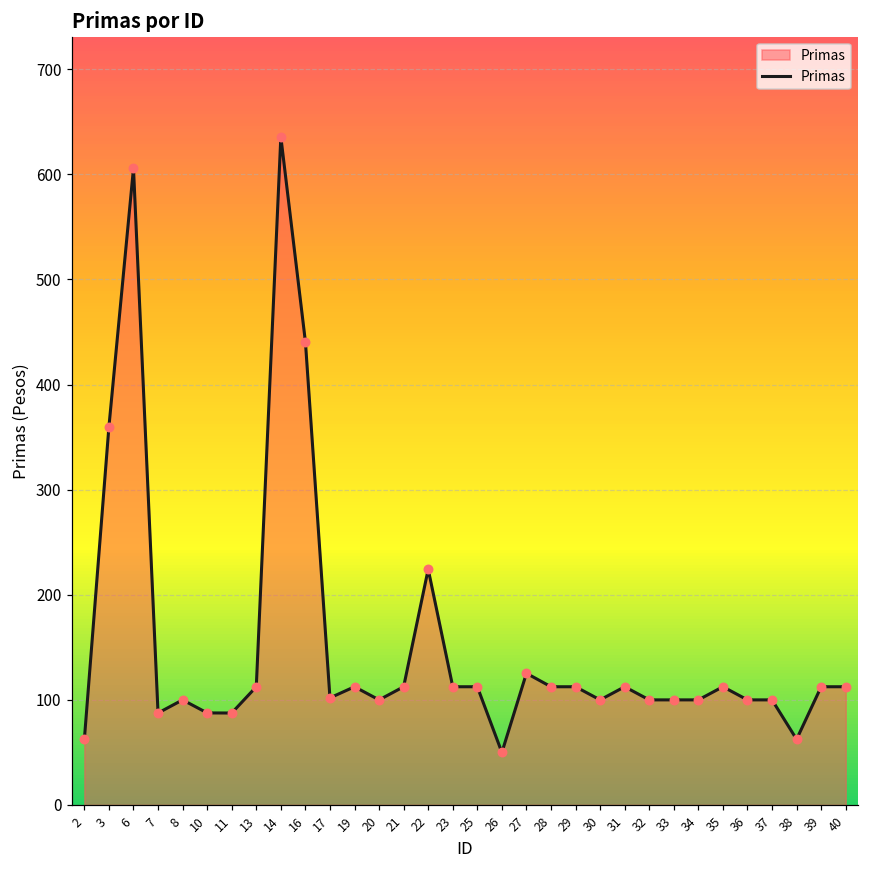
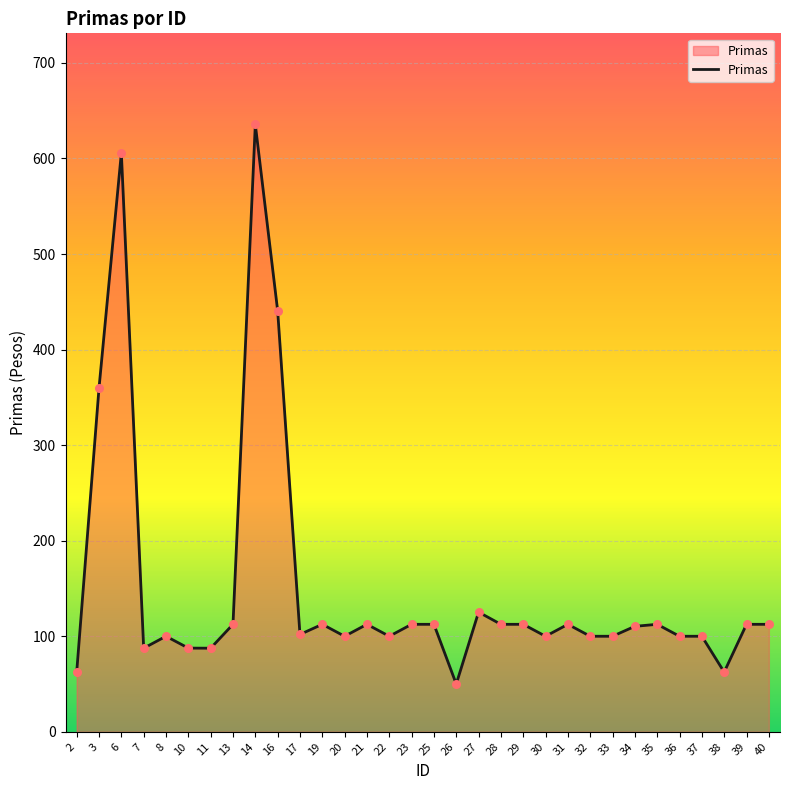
  {
    "2": 60,
    "3": 360,
    "6": 610,
    "7": 90,
    "8": 100,
    "10": 90,
    "11": 90,
    "13": 110,
    "14": 640,
    "16": 440,
    "17": 100,
    "19": 110,
    "20": 100,
    "21": 110,
-   "22": 220,
+   "22": 100,
    "23": 110,
    "25": 110,
    "26": 50,
    "27": 130,
    "28": 110,
    "29": 110,
    "30": 100,
    "31": 110,
    "32": 100,
    "33": 100,
-   "34": 100,
+   "34": 110,
    "35": 110,
    "36": 100,
    "37": 100,
    "38": 60,
    "39": 110,
    "40": 110
  }
